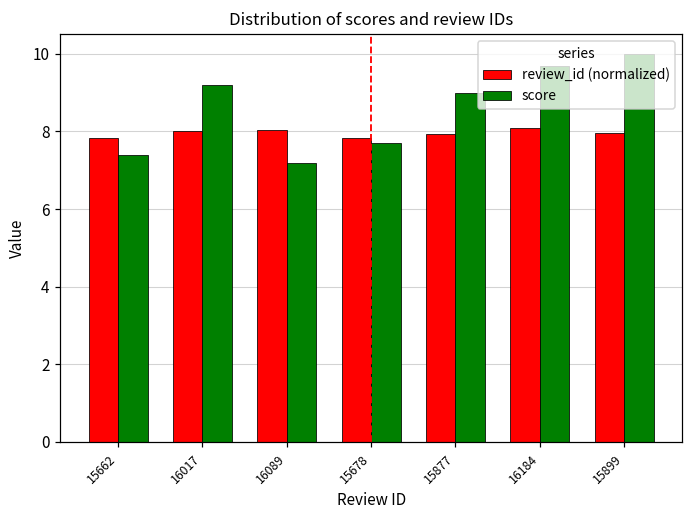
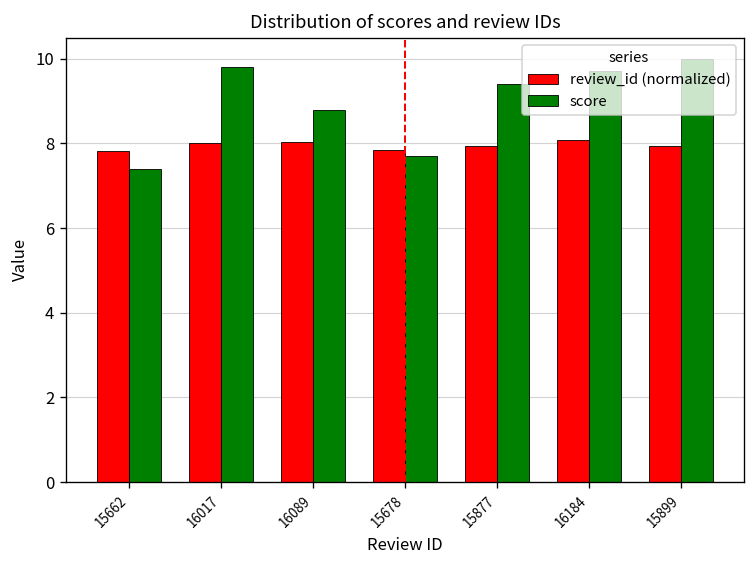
  {
    "review_id (normalized)": {
      "15662": 7.8,
      "16017": 8.0,
      "16089": 8.0,
      "15678": 7.8,
      "15877": 7.9,
      "16184": 8.1,
      "15899": 7.9
    },
    "score": {
      "15662": 7.4,
-     "16017": 9.2,
-     "16089": 7.2,
+     "16017": 9.8,
+     "16089": 8.8,
      "15678": 7.7,
-     "15877": 9.0
+     "15877": 9.4
    }
  }
